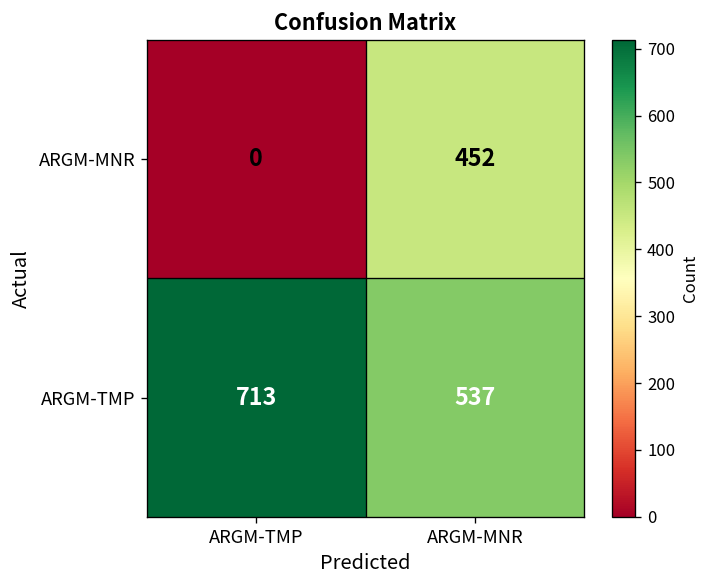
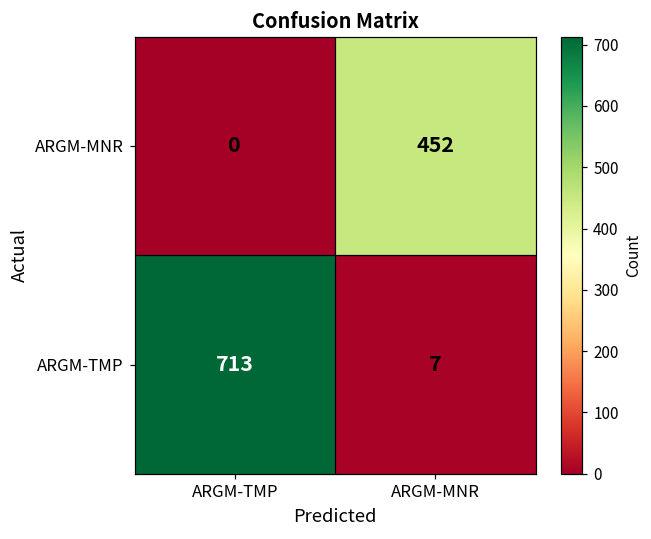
  {
    "ARGM-MNR": {
      "ARGM-TMP": 0,
      "ARGM-MNR": 452
    },
    "ARGM-TMP": {
      "ARGM-TMP": 713,
-     "ARGM-MNR": 537
+     "ARGM-MNR": 7
    }
  }
